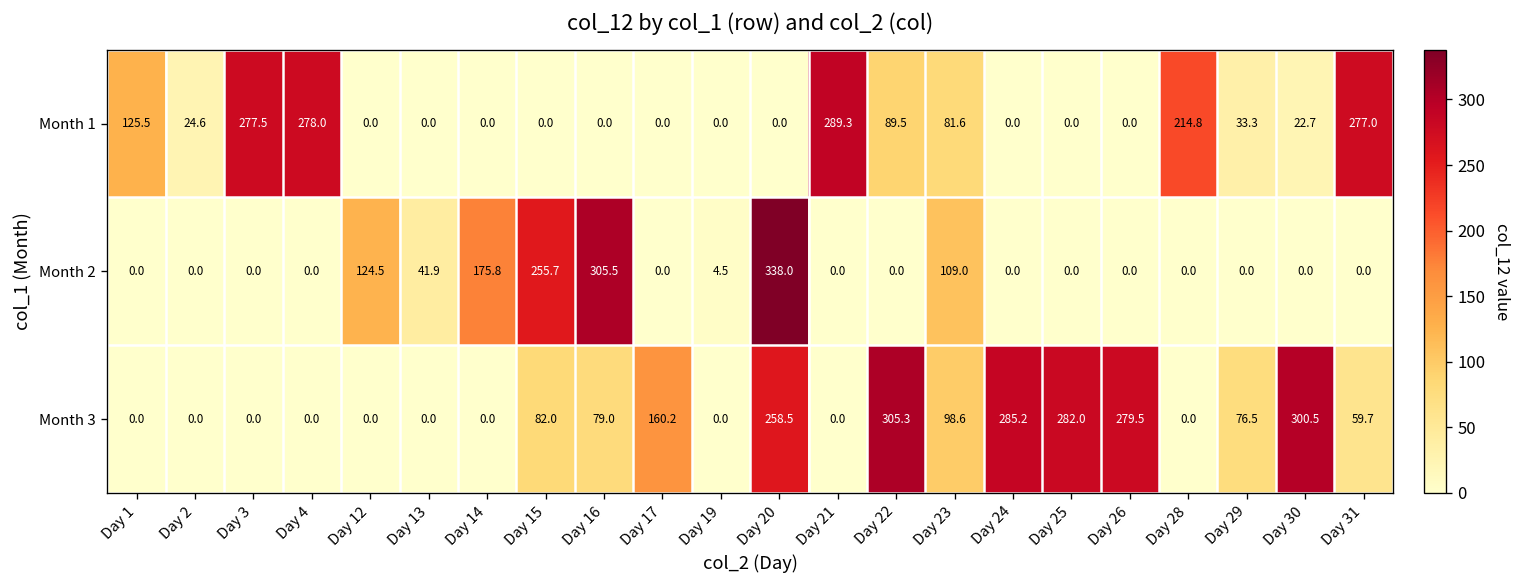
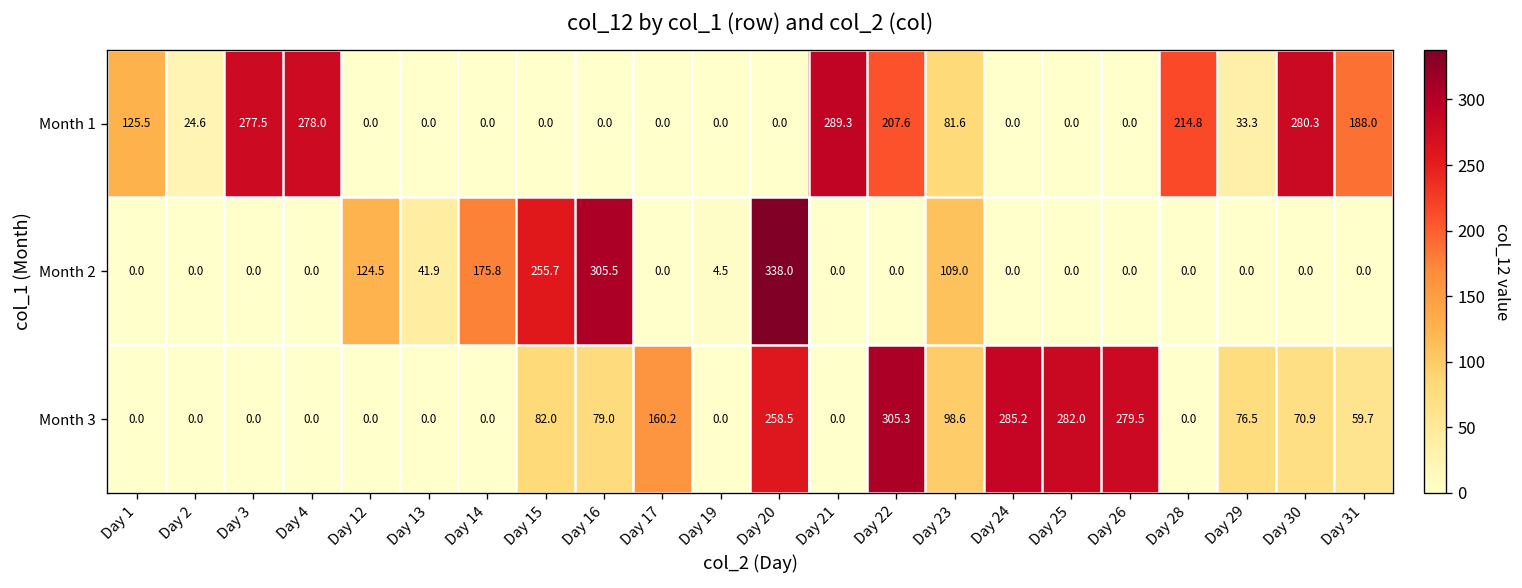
  {
    "Month 1": {
      "Day 1": 125.5,
      "Day 2": 24.6,
      "Day 3": 277.5,
      "Day 4": 278.0,
      "Day 12": 0.0,
      "Day 13": 0.0,
      "Day 14": 0.0,
      "Day 15": 0.0,
      "Day 16": 0.0,
      "Day 17": 0.0,
      "Day 19": 0.0,
      "Day 20": 0.0,
      "Day 21": 289.3,
-     "Day 22": 89.5,
+     "Day 22": 207.6,
      "Day 23": 81.6,
      "Day 24": 0.0,
      "Day 25": 0.0,
      "Day 26": 0.0,
      "Day 28": 214.8,
      "Day 29": 33.3,
-     "Day 30": 22.7,
-     "Day 31": 277.0
+     "Day 30": 280.3,
+     "Day 31": 188.0
    },
    "Month 2": {
      "Day 1": 0.0,
      "Day 2": 0.0,
      "Day 3": 0.0,
      "Day 4": 0.0,
      "Day 12": 124.5,
      "Day 13": 41.9,
      "Day 14": 175.8,
      "Day 15": 255.7,
      "Day 16": 305.5,
      "Day 17": 0.0,
      "Day 19": 4.5,
      "Day 20": 338.0,
      "Day 21": 0.0,
      "Day 22": 0.0,
      "Day 23": 109.0,
      "Day 24": 0.0,
      "Day 25": 0.0,
      "Day 26": 0.0,
      "Day 28": 0.0,
      "Day 29": 0.0,
      "Day 30": 0.0,
      "Day 31": 0.0
    },
    "Month 3": {
      "Day 1": 0.0,
      "Day 2": 0.0,
      "Day 3": 0.0,
      "Day 4": 0.0,
      "Day 12": 0.0,
      "Day 13": 0.0,
      "Day 14": 0.0,
      "Day 15": 82.0,
      "Day 16": 79.0,
      "Day 17": 160.2,
      "Day 19": 0.0,
      "Day 20": 258.5,
      "Day 21": 0.0,
      "Day 22": 305.3,
      "Day 23": 98.6,
      "Day 24": 285.2,
      "Day 25": 282.0,
      "Day 26": 279.5,
      "Day 28": 0.0,
      "Day 29": 76.5,
-     "Day 30": 300.5,
+     "Day 30": 70.9,
      "Day 31": 59.7
    }
  }
